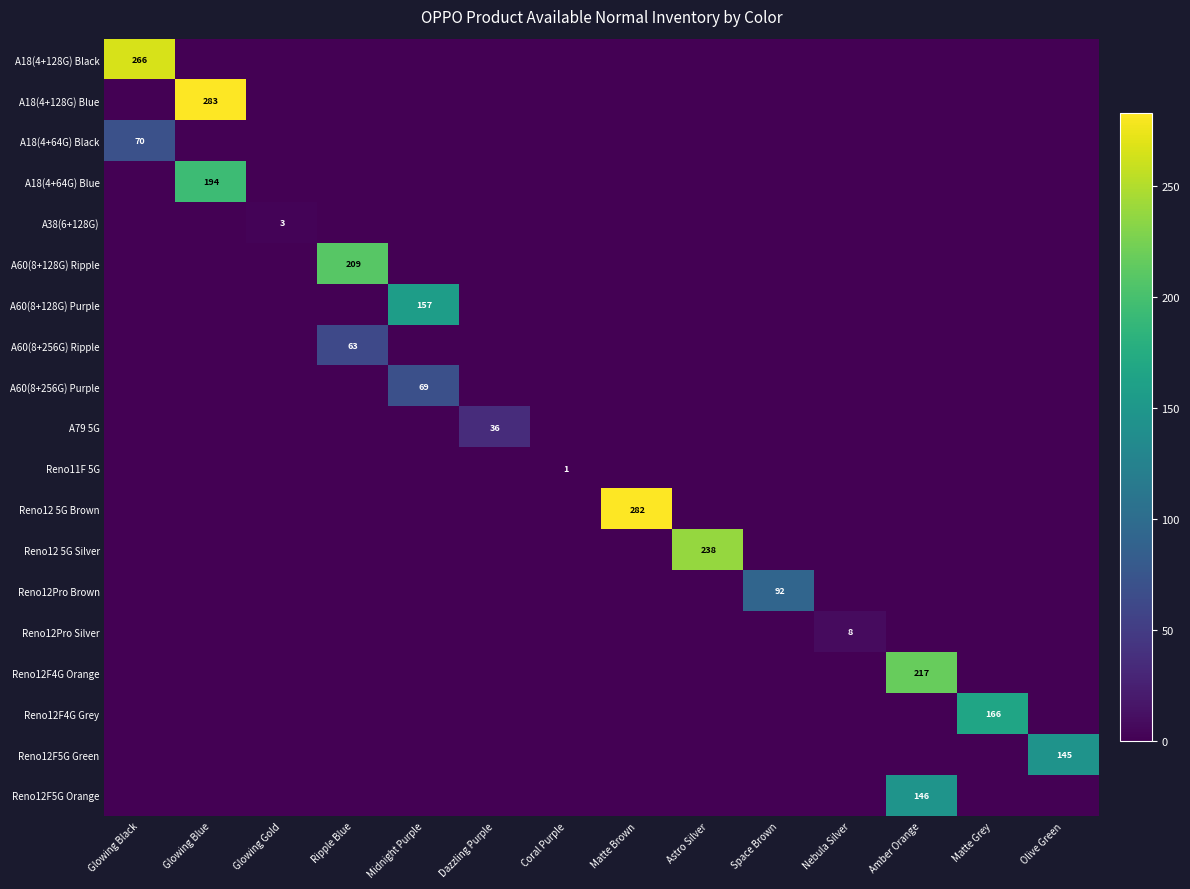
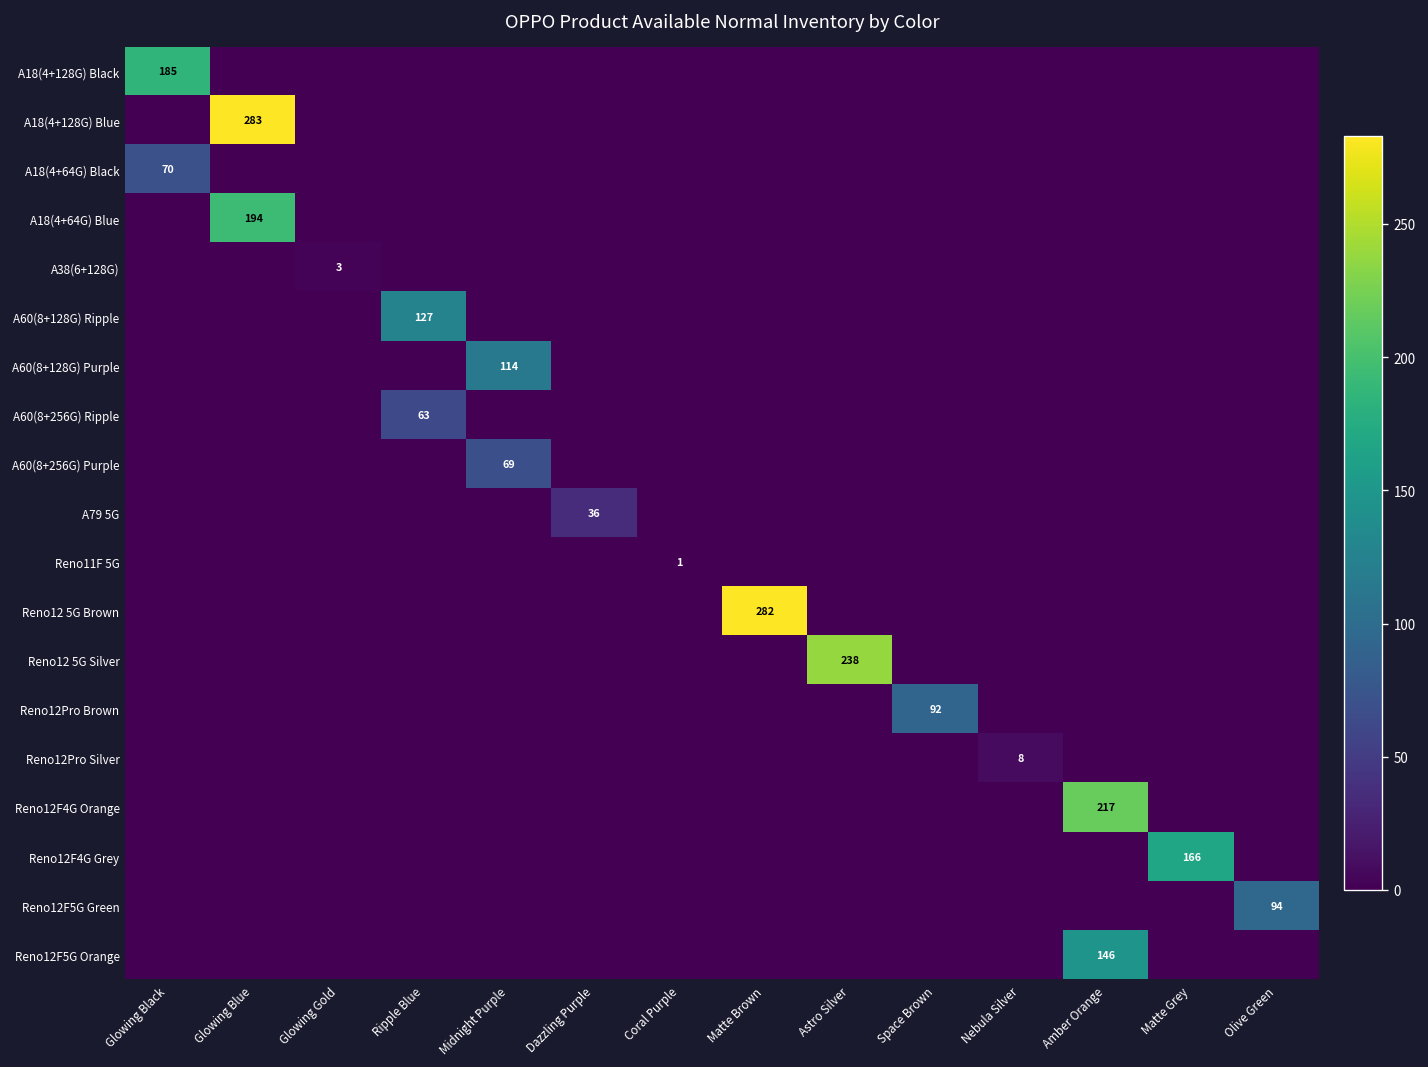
  {
    "A18(4+128G) Black": {
-     "Glowing Black": 266
+     "Glowing Black": 185
    },
    "A18(4+128G) Blue": {
      "Glowing Blue": 283
    },
    "A18(4+64G) Black": {
      "Glowing Black": 70
    },
    "A18(4+64G) Blue": {
      "Glowing Blue": 194
    },
    "A38(6+128G)": {
      "Glowing Gold": 3
    },
    "A60(8+128G) Ripple": {
-     "Ripple Blue": 209
+     "Ripple Blue": 127
    },
    "A60(8+128G) Purple": {
-     "Midnight Purple": 157
+     "Midnight Purple": 114
    },
    "A60(8+256G) Ripple": {
      "Ripple Blue": 63
    },
    "A60(8+256G) Purple": {
      "Midnight Purple": 69
    },
    "A79 5G": {
      "Dazzling Purple": 36
    },
    "Reno11F 5G": {
      "Coral Purple": 1
    },
    "Reno12 5G Brown": {
      "Matte Brown": 282
    },
    "Reno12 5G Silver": {
      "Astro Silver": 238
    },
    "Reno12Pro Brown": {
      "Space Brown": 92
    },
    "Reno12Pro Silver": {
      "Nebula Silver": 8
    },
    "Reno12F4G Orange": {
      "Amber Orange": 217
    },
    "Reno12F4G Grey": {
      "Matte Grey": 166
    },
    "Reno12F5G Green": {
-     "Olive Green": 145
+     "Olive Green": 94
    },
    "Reno12F5G Orange": {
      "Amber Orange": 146
    }
  }
